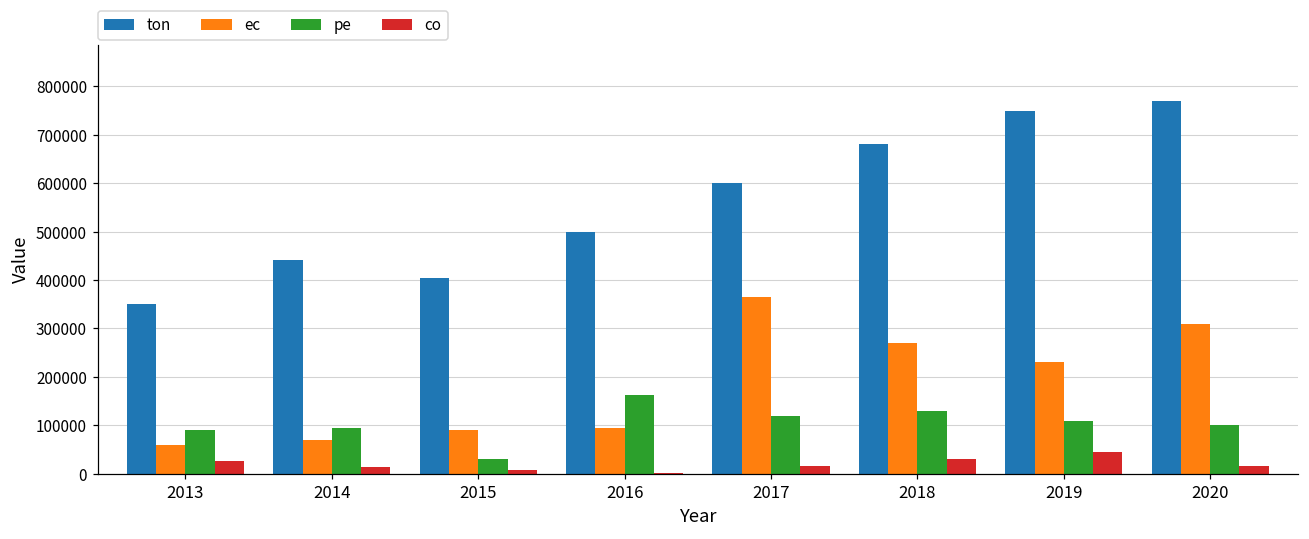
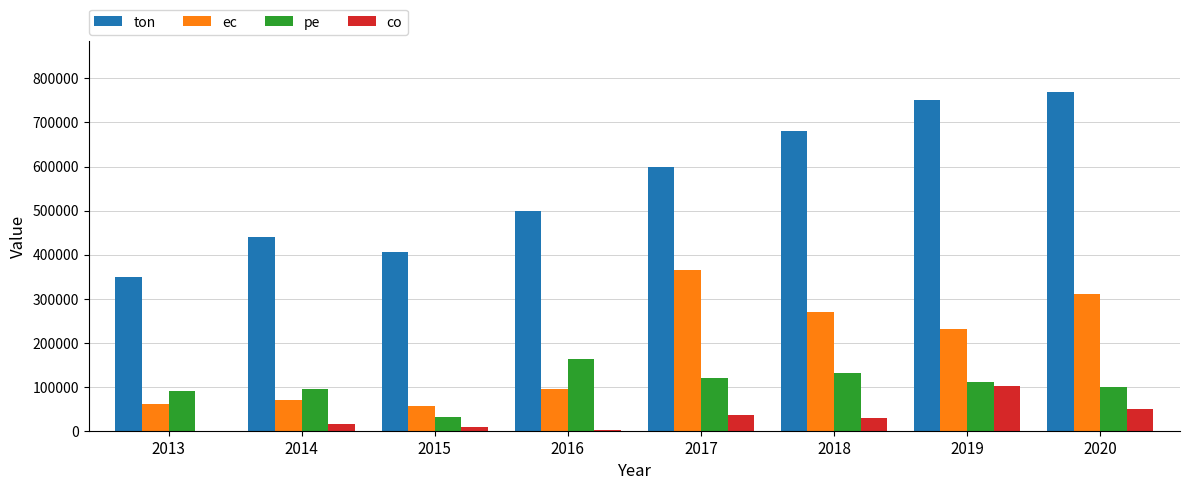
  {
    "ton": {
      "2013": 350000,
      "2014": 440000,
      "2015": 410000,
      "2016": 500000,
      "2017": 600000,
      "2018": 680000,
      "2019": 750000,
      "2020": 770000
    },
    "ec": {
      "2013": 60000,
      "2014": 70000,
-     "2015": 90000,
+     "2015": 60000,
      "2016": 100000,
      "2017": 370000,
      "2018": 270000,
      "2019": 230000,
      "2020": 310000
    },
    "pe": {
      "2013": 90000,
      "2014": 100000,
      "2015": 30000,
      "2016": 160000,
      "2017": 120000,
      "2018": 130000,
      "2019": 110000,
      "2020": 100000
    },
    "co": {
-     "2013": 30000,
+     "2013": 0,
      "2014": 20000,
      "2015": 10000,
-     "2017": 20000,
+     "2017": 40000,
      "2018": 30000,
-     "2019": 50000,
-     "2020": 20000
+     "2019": 100000,
+     "2020": 50000
    }
  }
